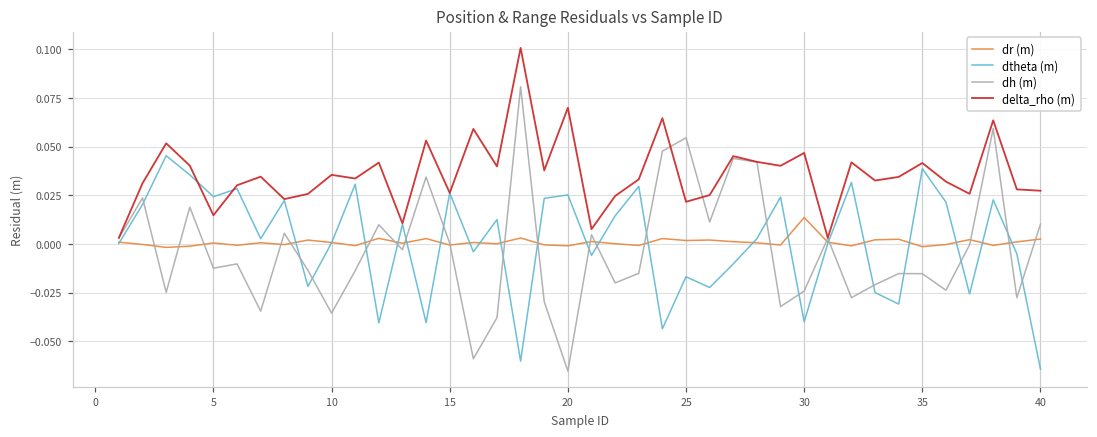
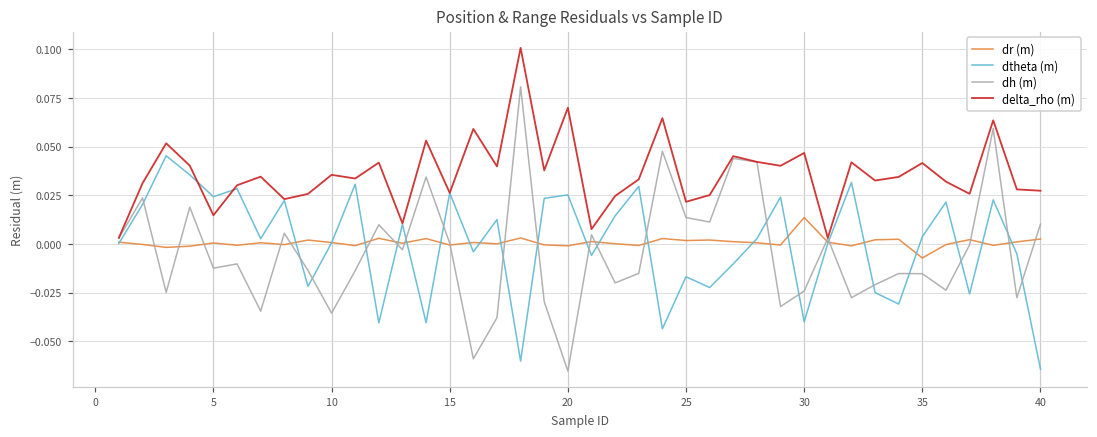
  {
    "dr (m)": {
      "5": 0.001,
      "20": -0.001,
      "25": 0.002,
      "30": 0.014,
-     "35": -0.001,
+     "35": -0.007,
      "40": 0.003
    },
    "dtheta (m)": {
      "5": 0.024,
      "20": 0.025,
      "25": -0.017,
      "30": -0.040,
-     "35": 0.039,
+     "35": 0.004,
      "40": -0.064
    },
    "dh (m)": {
      "5": -0.012,
      "10": -0.036,
      "20": -0.065,
-     "25": 0.055,
+     "25": 0.014,
      "30": -0.024,
      "35": -0.015,
      "40": 0.010
    },
    "delta_rho (m)": {
      "5": 0.015,
      "10": 0.036,
      "20": 0.070,
      "25": 0.022,
      "30": 0.047,
      "35": 0.042,
      "40": 0.027
    }
  }
